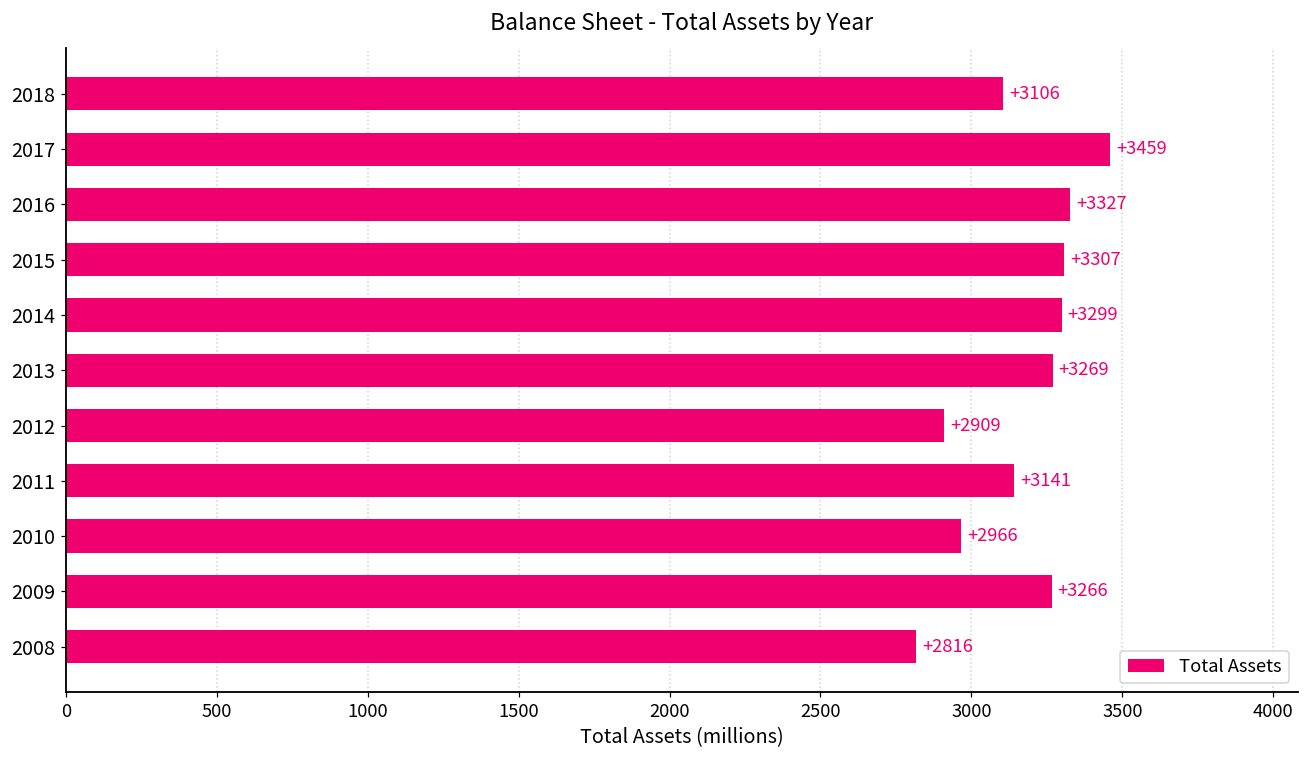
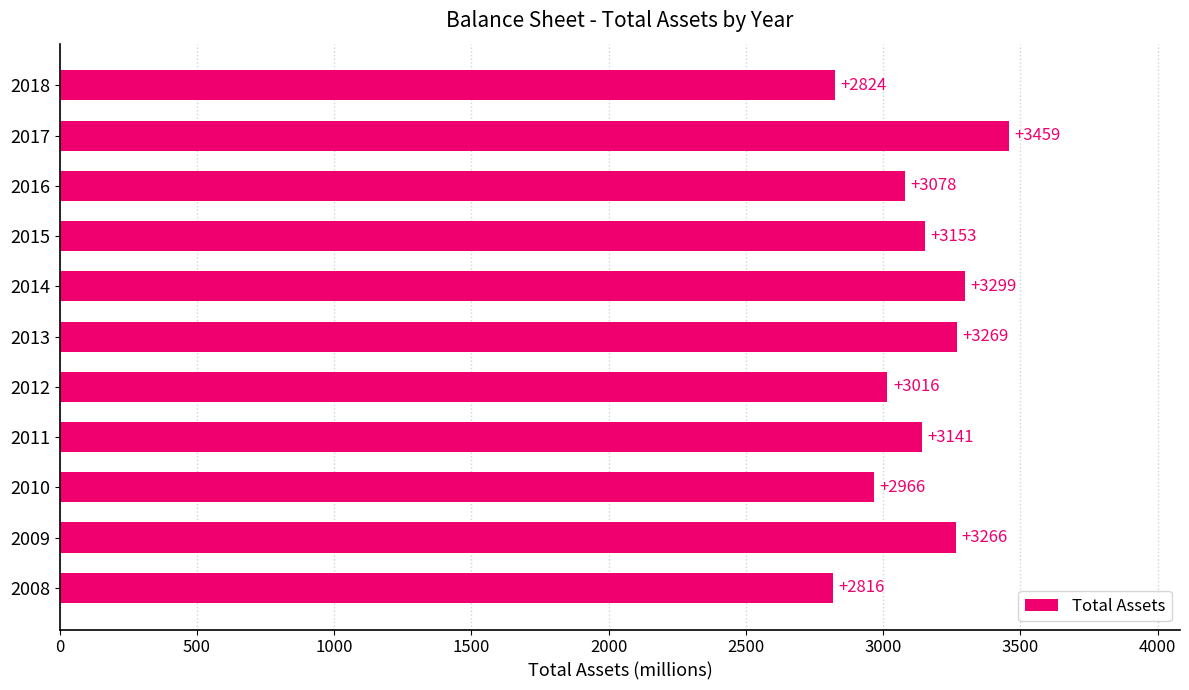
  {
-   "2018": "+3106",
+   "2018": "+2824",
    "2017": "+3459",
-   "2016": "+3327",
-   "2015": "+3307",
+   "2016": "+3078",
+   "2015": "+3153",
    "2014": "+3299",
    "2013": "+3269",
-   "2012": "+2909",
+   "2012": "+3016",
    "2011": "+3141",
    "2010": "+2966",
    "2009": "+3266",
    "2008": "+2816"
  }
